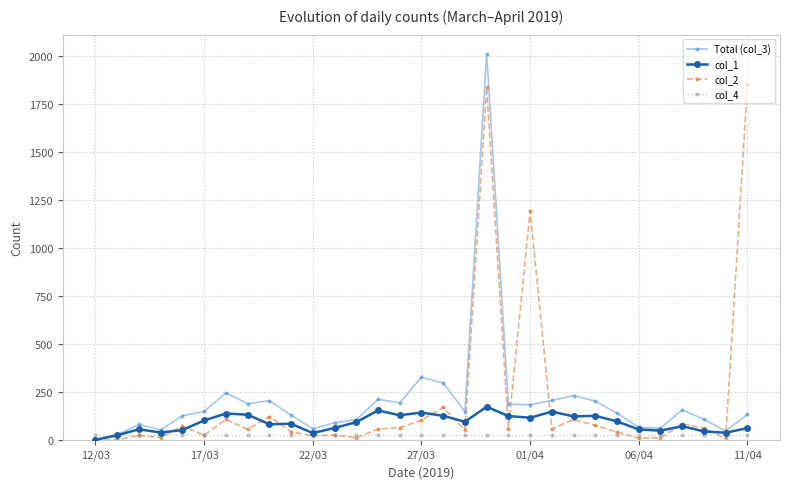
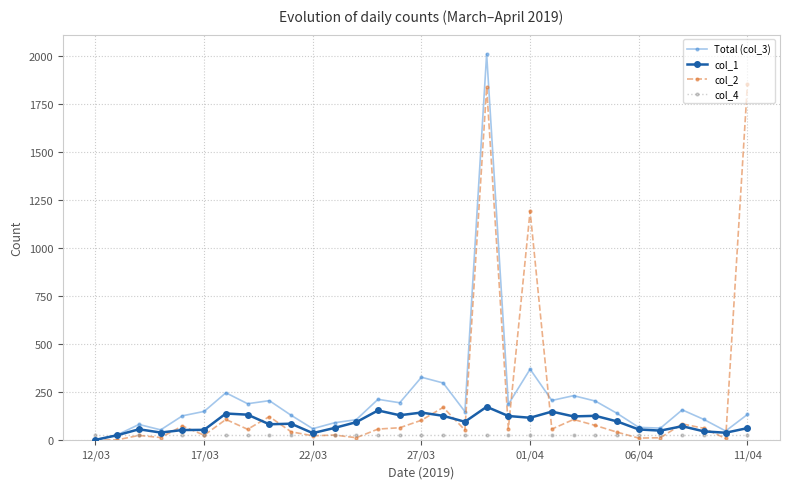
  {
    "Total (col_3)": {
      "17/03": 150,
      "22/03": 60,
      "27/03": 330,
-     "01/04": 190,
+     "01/04": 370,
      "11/04": 130
    },
    "col_1": {
-     "17/03": 100,
+     "17/03": 50,
      "27/03": 140,
      "01/04": 120,
      "11/04": 60
    },
    "col_2": {
      "27/03": 100,
      "01/04": 1190,
      "06/04": 10
    },
    "col_4": {
      "12/03": 30,
      "27/03": 30,
      "01/04": 30,
      "06/04": 30,
      "11/04": 30
    }
  }
